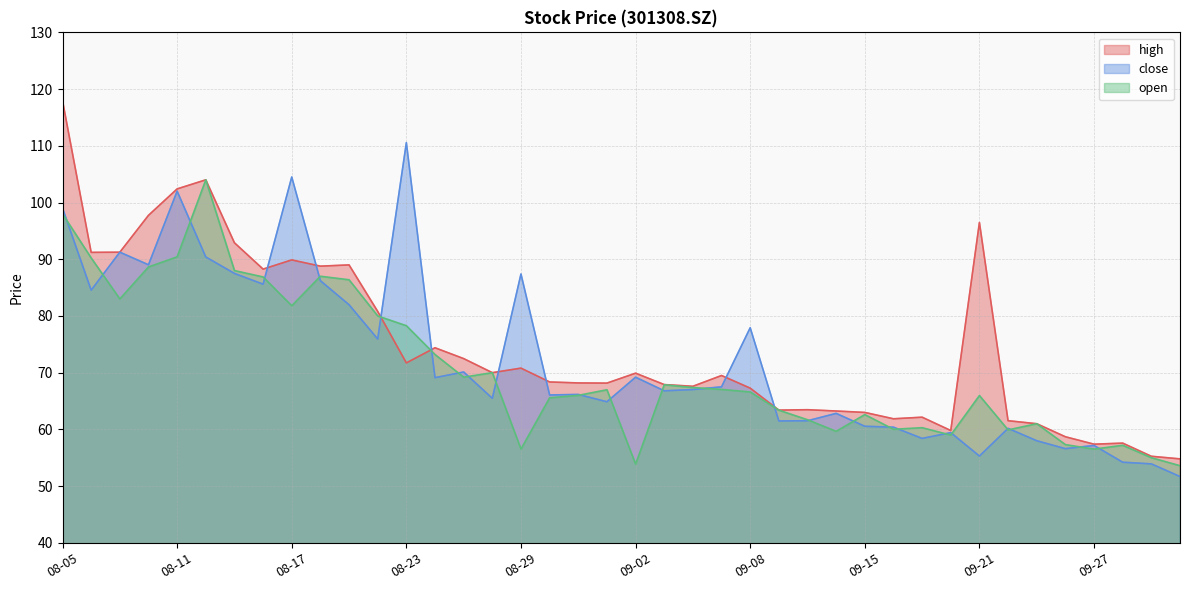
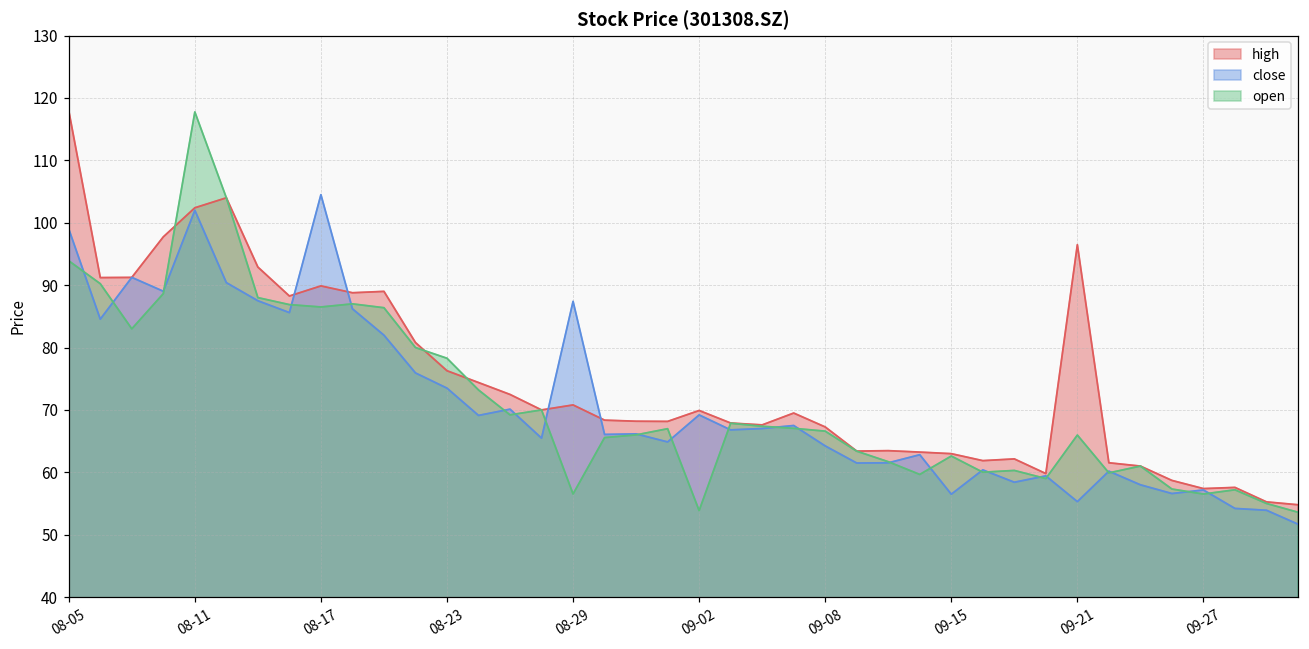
  {
    "high": {
      "08-05": 118,
      "08-17": 90,
-     "08-23": 72,
+     "08-23": 76,
      "08-29": 71,
      "09-02": 70,
      "09-08": 67,
      "09-21": 96
    },
    "close": {
      "08-05": 99,
      "08-17": 105,
-     "08-23": 111,
+     "08-23": 73,
      "08-29": 87,
      "09-02": 69,
-     "09-08": 78,
-     "09-15": 61,
+     "09-08": 64,
+     "09-15": 56,
      "09-21": 55
    },
    "open": {
-     "08-05": 98,
-     "08-11": 90,
-     "08-17": 82,
+     "08-05": 94,
+     "08-11": 118,
+     "08-17": 87,
      "08-23": 78,
      "08-29": 57,
      "09-02": 54,
      "09-08": 67,
      "09-21": 66,
      "09-27": 57
    }
  }
